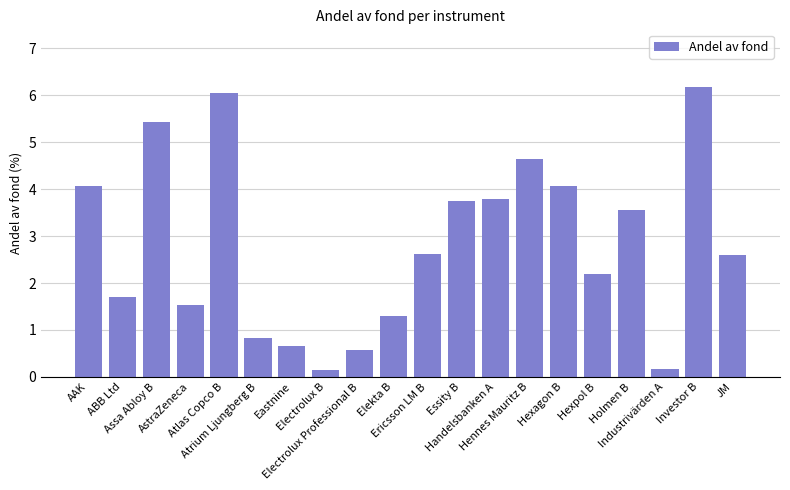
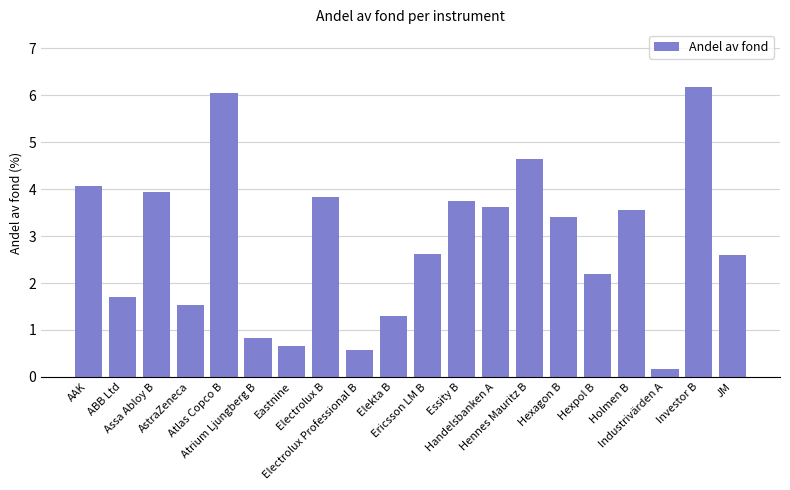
  {
    "AAK": 4.1,
    "ABB Ltd": 1.7,
-   "Assa Abloy B": 5.4,
+   "Assa Abloy B": 3.9,
    "AstraZeneca": 1.5,
    "Atlas Copco B": 6.0,
    "Atrium Ljungberg B": 0.8,
    "Eastnine": 0.7,
-   "Electrolux B": 0.1,
+   "Electrolux B": 3.8,
    "Electrolux Professional B": 0.6,
    "Elekta B": 1.3,
    "Ericsson LM B": 2.6,
    "Essity B": 3.7,
-   "Handelsbanken A": 3.8,
+   "Handelsbanken A": 3.6,
    "Hennes Mauritz B": 4.6,
-   "Hexagon B": 4.1,
+   "Hexagon B": 3.4,
    "Hexpol B": 2.2,
    "Holmen B": 3.6,
    "Industrivärden A": 0.2,
    "Investor B": 6.2,
    "JM": 2.6
  }
